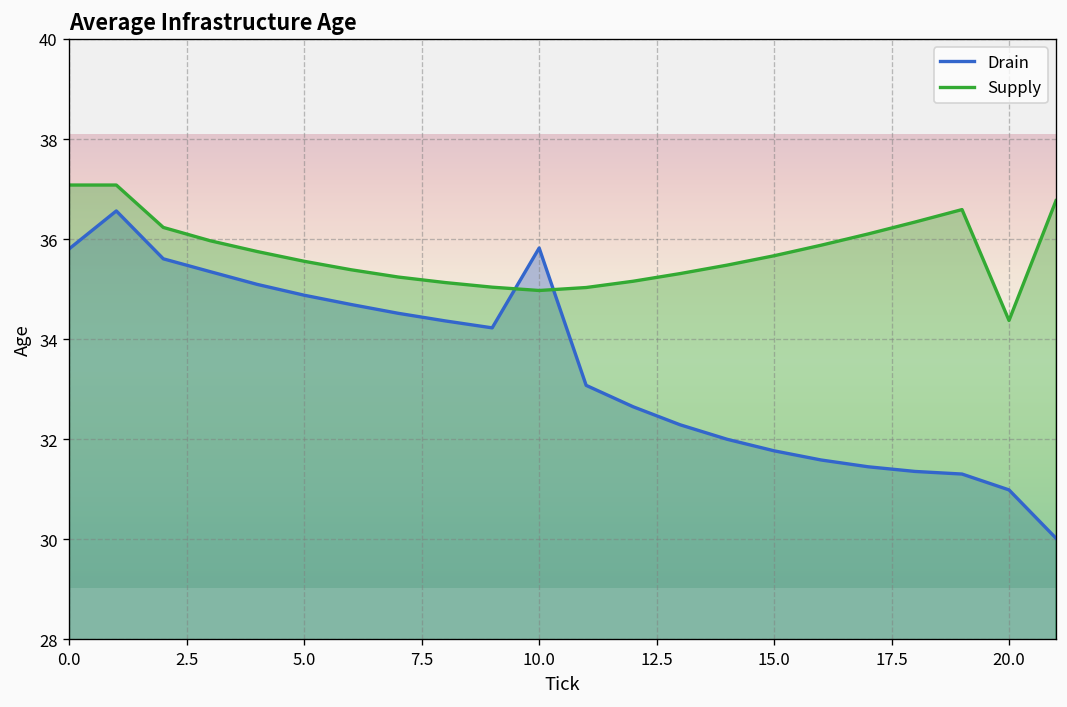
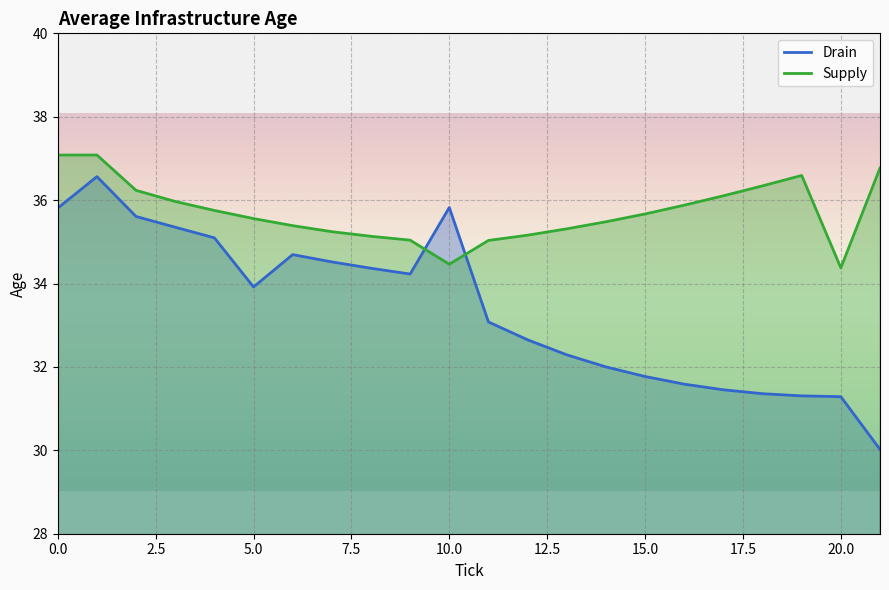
  {
    "Drain": {
      "0.0": 35.8,
-     "5.0": 34.9,
+     "5.0": 33.9,
      "10.0": 35.8,
      "15.0": 31.8,
-     "20.0": 31.0
+     "20.0": 31.3
    },
    "Supply": {
      "0.0": 37.1,
      "5.0": 35.6,
-     "10.0": 35.0,
+     "10.0": 34.5,
      "15.0": 35.7,
      "20.0": 34.4
    }
  }
